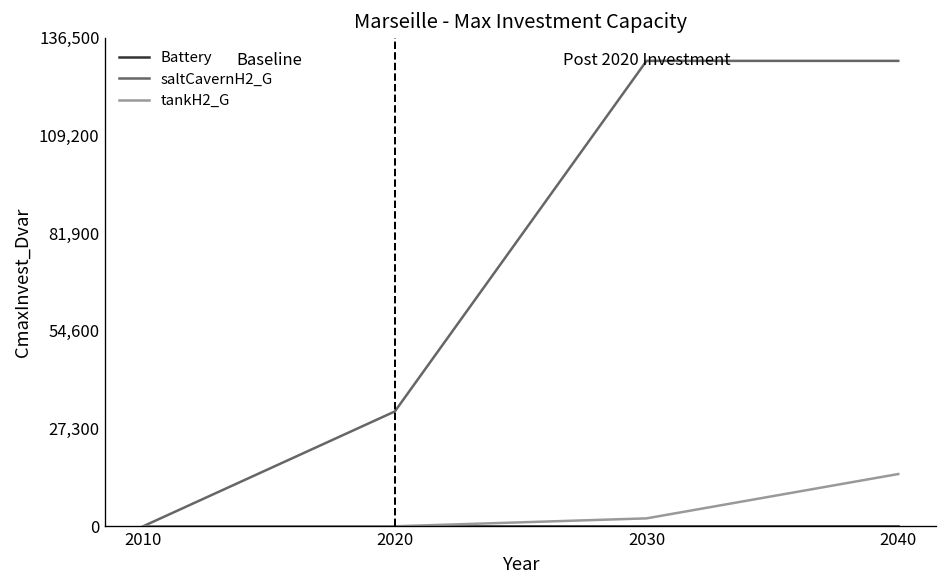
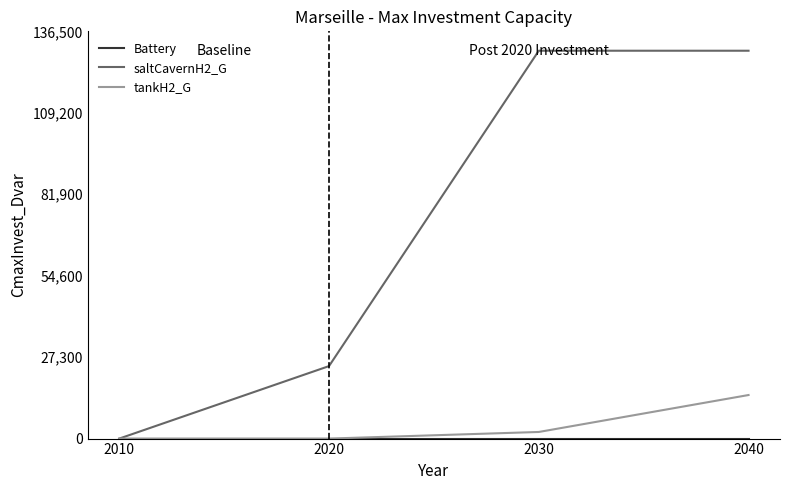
  {
    "Battery": {
      "2030": "0",
      "2040": "0"
    },
    "saltCavernH2_G": {
-     "2020": "32,000",
+     "2020": "24,000",
      "2040": "130,000"
    },
    "tankH2_G": {
      "2030": "2,000",
      "2040": "15,000"
    }
  }
